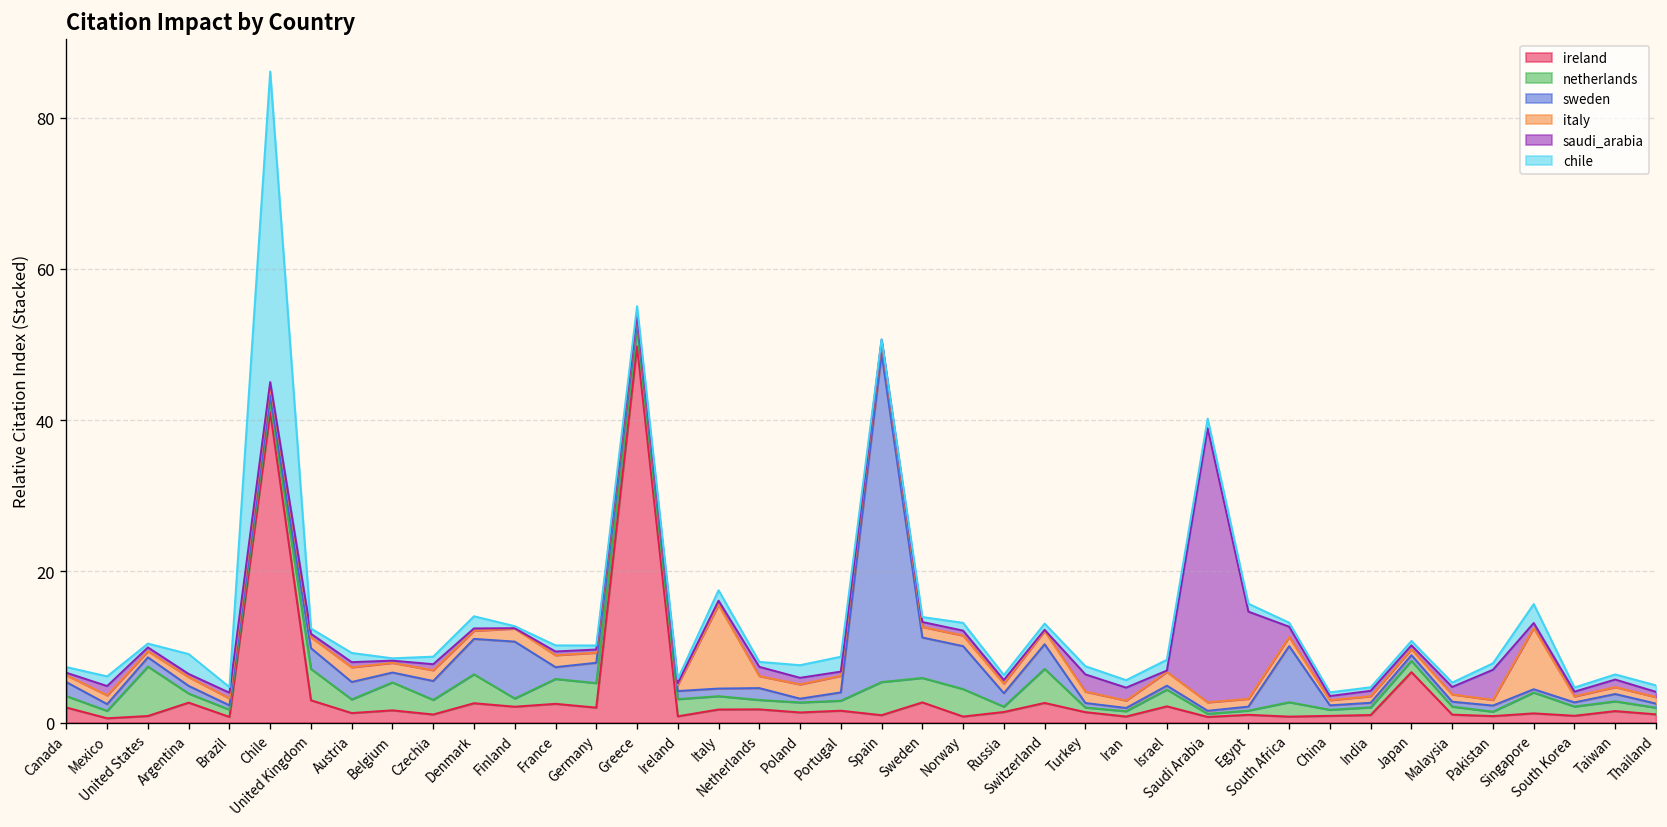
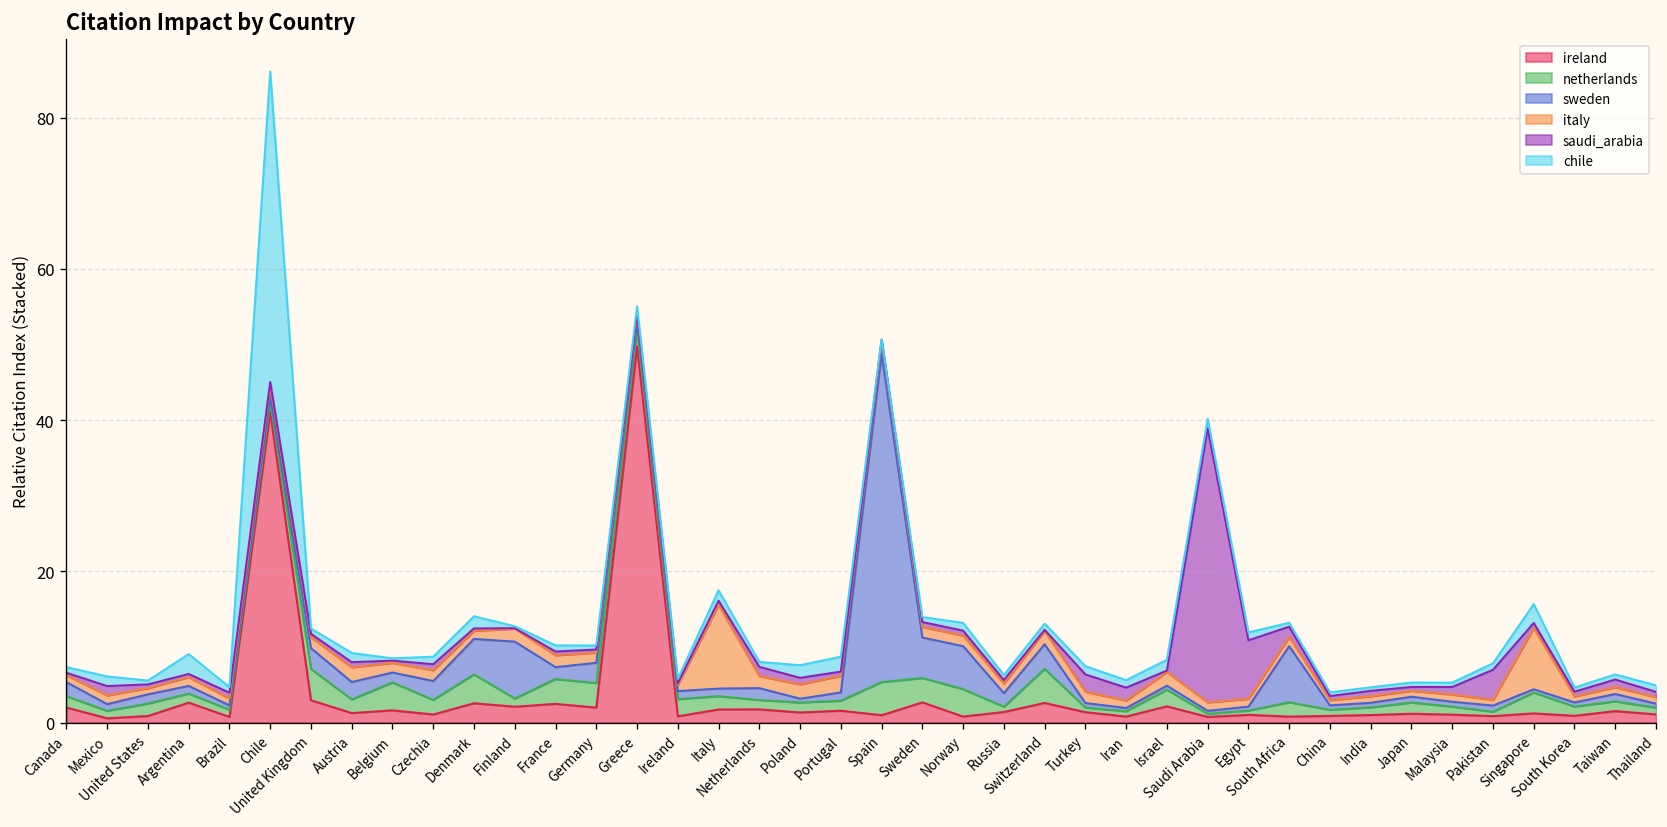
  {
    "ireland": {
      "Canada": 2,
      "Mexico": 1,
      "United States": 1,
      "Argentina": 3,
      "Brazil": 1,
      "Chile": 41,
      "United Kingdom": 3,
      "Austria": 1,
      "Belgium": 2,
      "Czechia": 1,
      "Denmark": 3,
      "Finland": 2,
      "France": 2,
      "Germany": 2,
      "Greece": 50,
      "Ireland": 1,
      "Italy": 2,
      "Netherlands": 2,
      "Poland": 1,
      "Portugal": 2,
      "Spain": 1,
      "Sweden": 3,
      "Norway": 1,
      "Russia": 1,
      "Switzerland": 3,
      "Turkey": 1,
      "Iran": 1,
      "Israel": 2,
      "Saudi Arabia": 1,
      "Egypt": 1,
      "South Africa": 1,
      "China": 1,
      "India": 1,
-     "Japan": 7,
+     "Japan": 1,
      "Malaysia": 1,
      "Pakistan": 1,
      "Singapore": 1,
      "South Korea": 1,
      "Taiwan": 2,
      "Thailand": 1
    },
    "netherlands": {
      "Canada": 2,
      "Mexico": 1,
-     "United States": 7,
+     "United States": 2,
      "Argentina": 1,
      "Brazil": 1,
      "Chile": 1,
      "United Kingdom": 4,
      "Austria": 2,
      "Belgium": 4,
      "Czechia": 2,
      "Denmark": 4,
      "Finland": 1,
      "France": 3,
      "Germany": 3,
      "Greece": 2,
      "Ireland": 2,
      "Italy": 2,
      "Netherlands": 1,
      "Poland": 1,
      "Portugal": 1,
      "Spain": 4,
      "Sweden": 3,
      "Norway": 4,
      "Russia": 1,
      "Switzerland": 5,
      "Turkey": 1,
      "Iran": 1,
      "Israel": 2,
      "Egypt": 1,
      "South Africa": 2,
      "China": 1,
      "India": 1,
      "Japan": 1,
      "Malaysia": 1,
      "Pakistan": 1,
      "Singapore": 3,
      "South Korea": 1,
      "Taiwan": 1,
      "Thailand": 1
    },
    "saudi_arabia": {
      "Mexico": 1,
      "United States": 1,
      "Argentina": 0,
      "Brazil": 1,
      "Chile": 0,
      "United Kingdom": 0,
      "Austria": 1,
      "Czechia": 1,
      "France": 0,
      "Germany": 0,
      "Italy": 1,
      "Netherlands": 1,
      "Poland": 1,
      "Portugal": 1,
      "Sweden": 1,
      "Norway": 1,
      "Russia": 0,
      "Turkey": 2,
      "Iran": 2,
      "Saudi Arabia": 36,
-     "Egypt": 12,
+     "Egypt": 8,
      "South Africa": 1,
      "China": 1,
      "India": 1,
      "Japan": 1,
      "Malaysia": 1,
      "Pakistan": 4,
      "Singapore": 1,
      "South Korea": 1,
      "Taiwan": 1,
      "Thailand": 1
    }
  }
